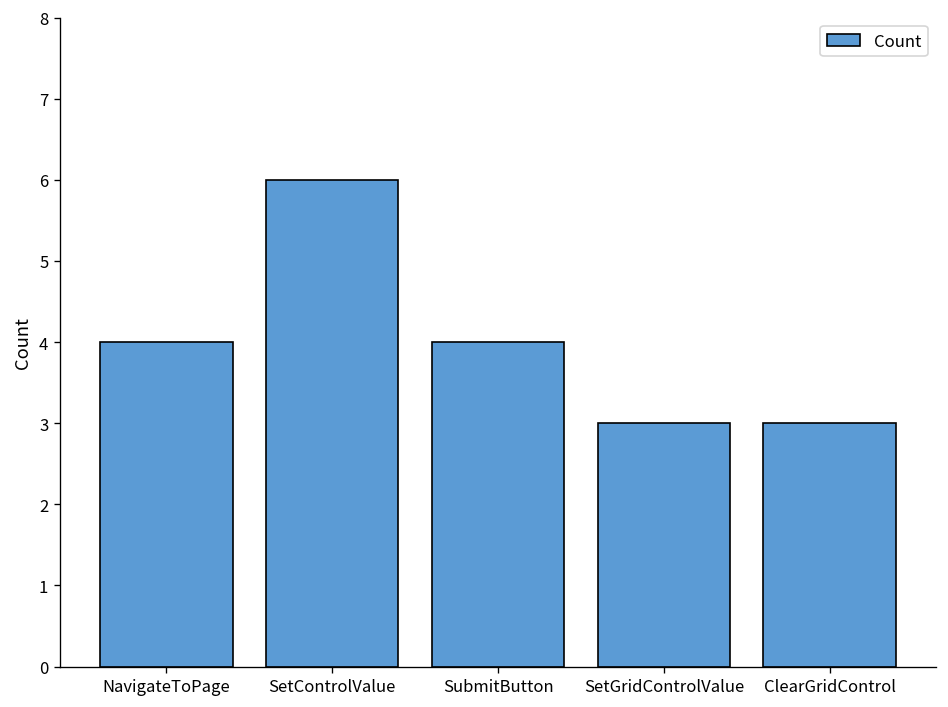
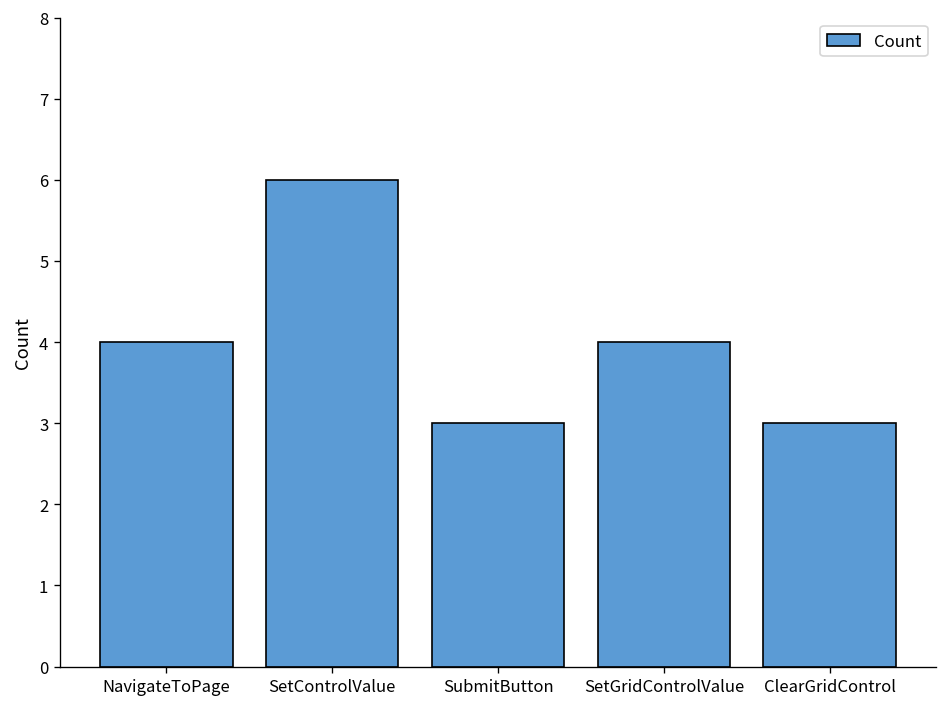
  {
    "NavigateToPage": 4,
    "SetControlValue": 6,
-   "SubmitButton": 4,
-   "SetGridControlValue": 3,
+   "SubmitButton": 3,
+   "SetGridControlValue": 4,
    "ClearGridControl": 3
  }
